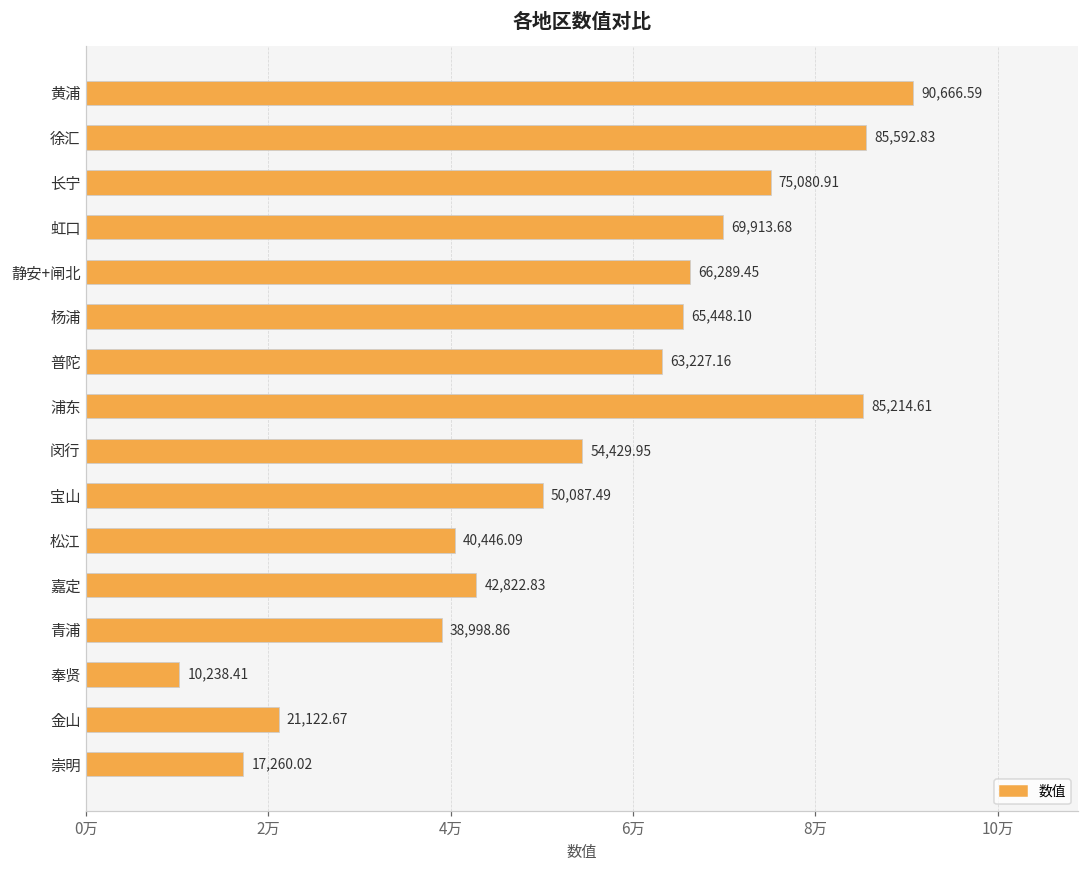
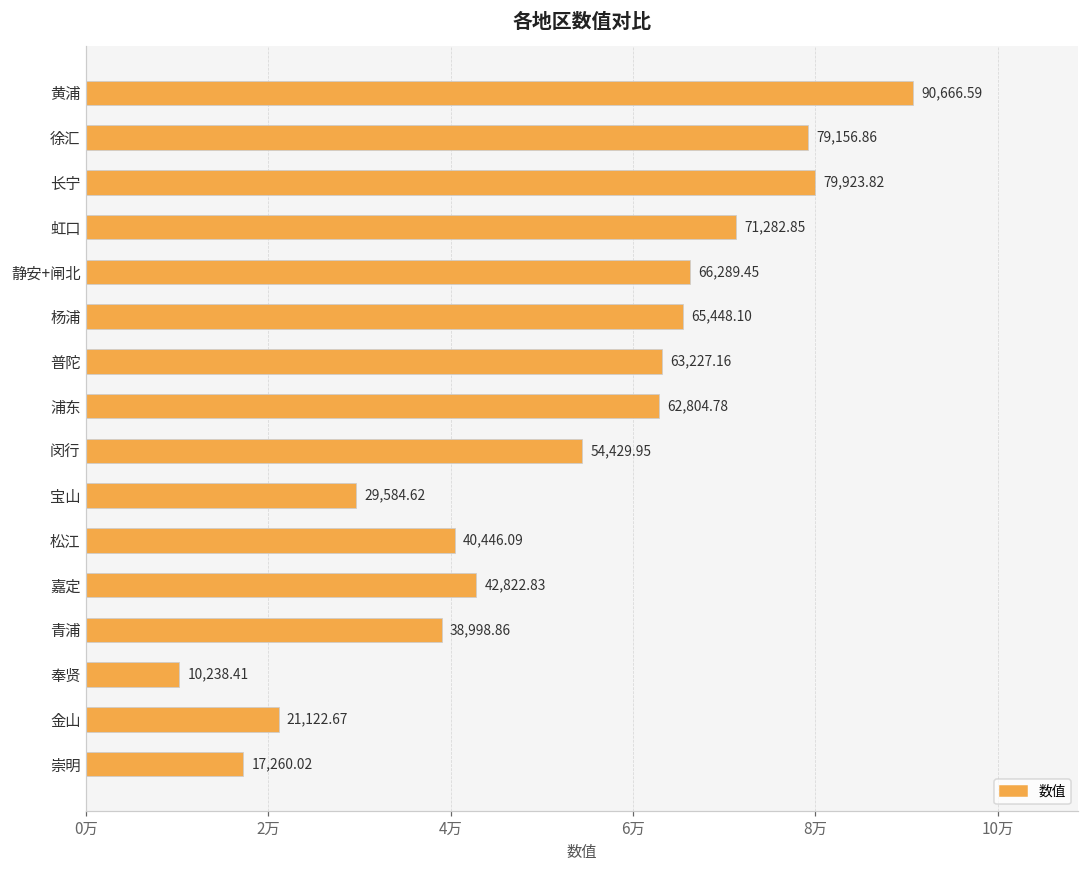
  {
    "黄浦": "90,666.59",
-   "徐汇": "85,592.83",
-   "长宁": "75,080.91",
-   "虹口": "69,913.68",
+   "徐汇": "79,156.86",
+   "长宁": "79,923.82",
+   "虹口": "71,282.85",
    "静安+闸北": "66,289.45",
    "杨浦": "65,448.10",
    "普陀": "63,227.16",
-   "浦东": "85,214.61",
+   "浦东": "62,804.78",
    "闵行": "54,429.95",
-   "宝山": "50,087.49",
+   "宝山": "29,584.62",
    "松江": "40,446.09",
    "嘉定": "42,822.83",
    "青浦": "38,998.86",
    "奉贤": "10,238.41",
    "金山": "21,122.67",
    "崇明": "17,260.02"
  }
